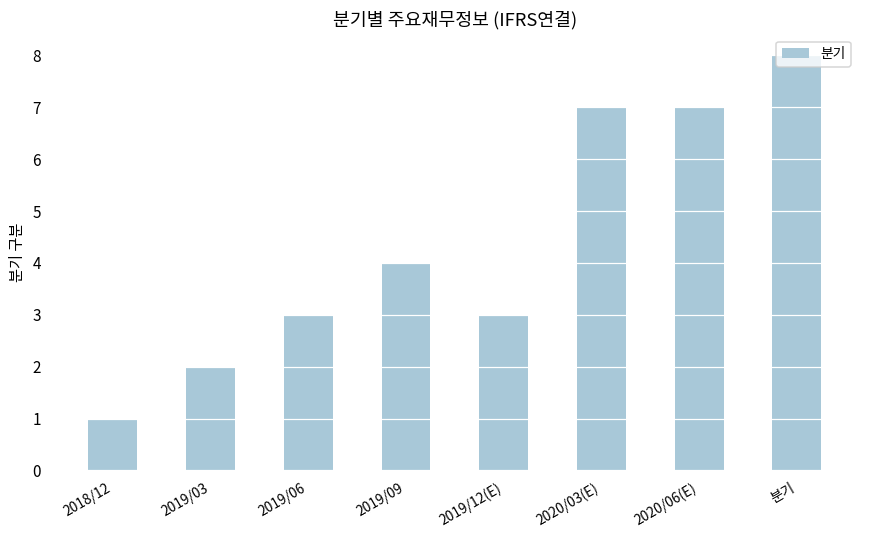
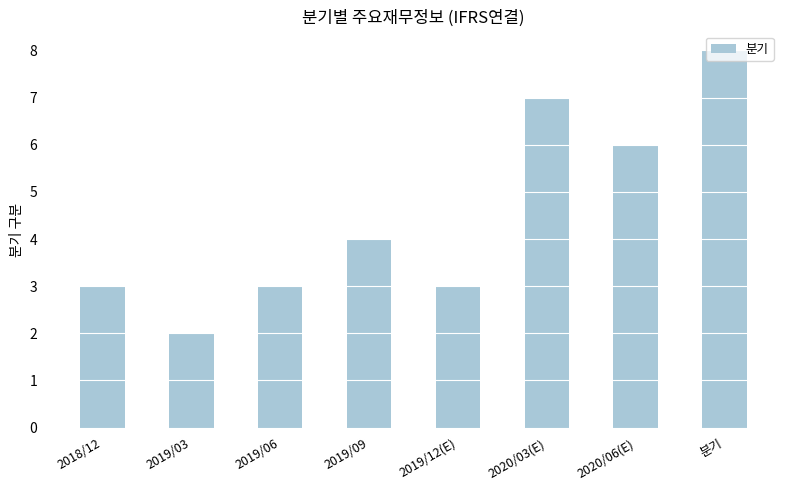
  {
-   "2018/12": 1,
+   "2018/12": 3,
    "2019/03": 2,
    "2019/06": 3,
    "2019/09": 4,
    "2019/12(E)": 3,
    "2020/03(E)": 7,
-   "2020/06(E)": 7
+   "2020/06(E)": 6
  }
